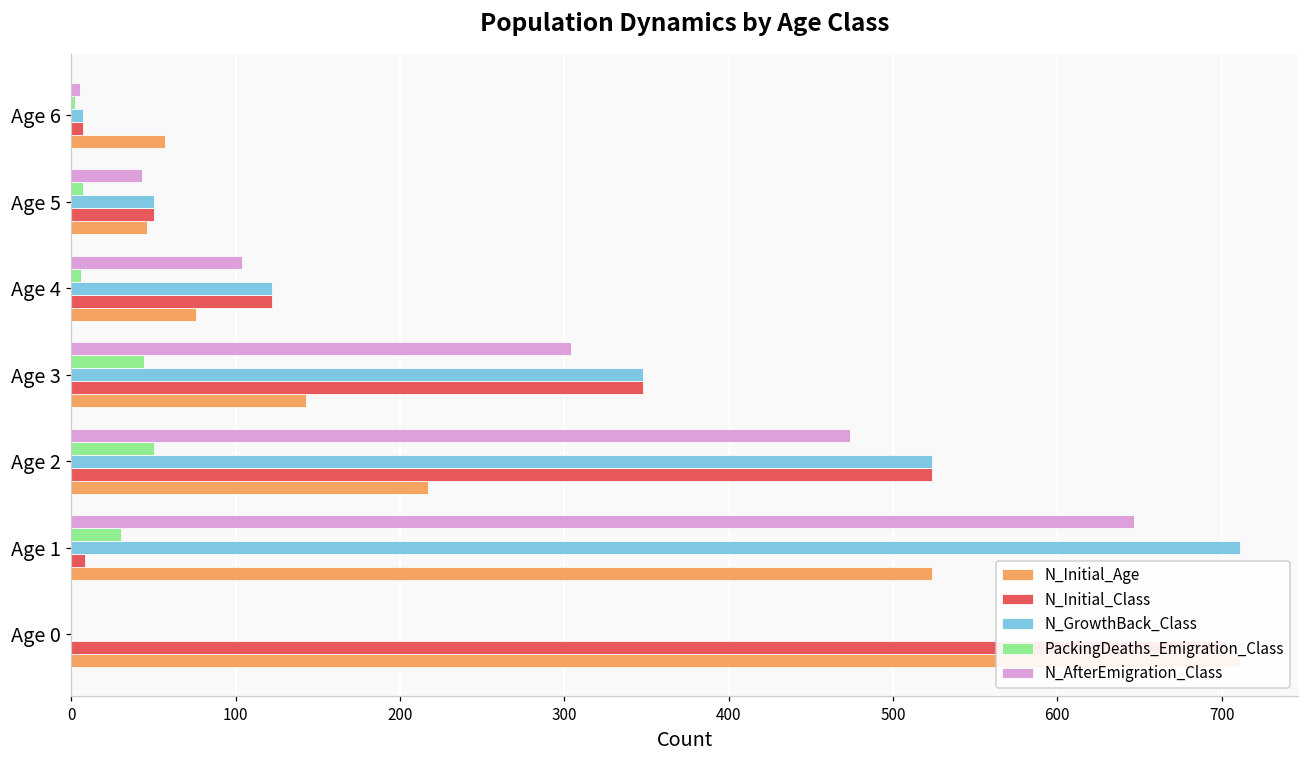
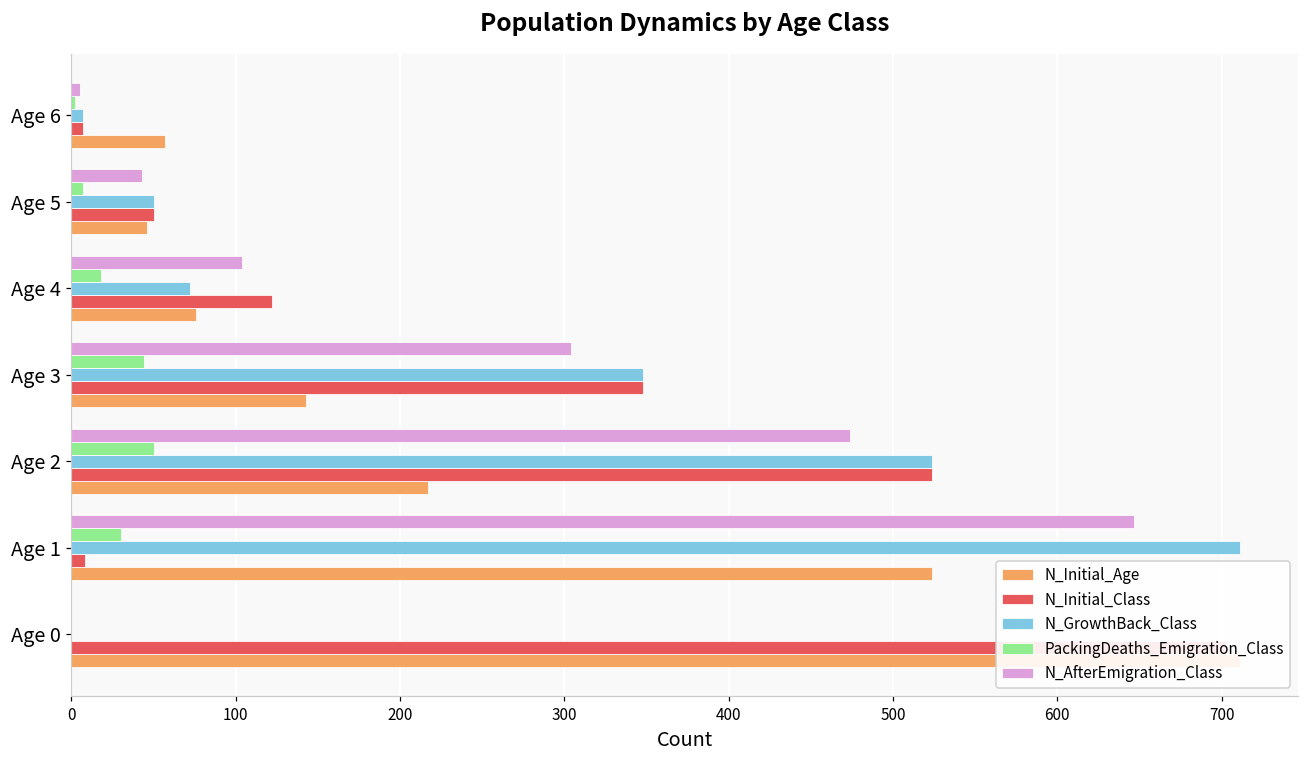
  {
    "N_Initial_Age": {
      "Age 6": 57,
      "Age 5": 46,
      "Age 4": 76,
      "Age 3": 143,
      "Age 2": 217,
      "Age 1": 524
    },
    "N_Initial_Class": {
      "Age 6": 7,
      "Age 5": 50,
      "Age 4": 122,
      "Age 3": 348,
      "Age 2": 524,
      "Age 1": 8
    },
    "N_GrowthBack_Class": {
      "Age 6": 7,
      "Age 5": 50,
-     "Age 4": 122,
+     "Age 4": 72,
      "Age 3": 348,
      "Age 2": 524,
      "Age 1": 711,
      "Age 0": 0
    },
    "PackingDeaths_Emigration_Class": {
      "Age 6": 2,
      "Age 5": 7,
-     "Age 4": 6,
+     "Age 4": 18,
      "Age 3": 44,
      "Age 2": 50,
      "Age 1": 30,
      "Age 0": 0
    },
    "N_AfterEmigration_Class": {
      "Age 6": 5,
      "Age 5": 43,
      "Age 4": 104,
      "Age 3": 304,
      "Age 2": 474,
      "Age 1": 647,
      "Age 0": 0
    }
  }
